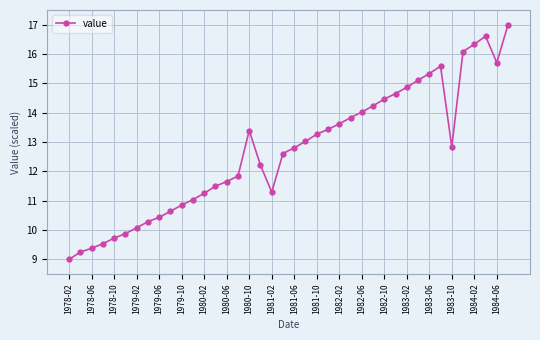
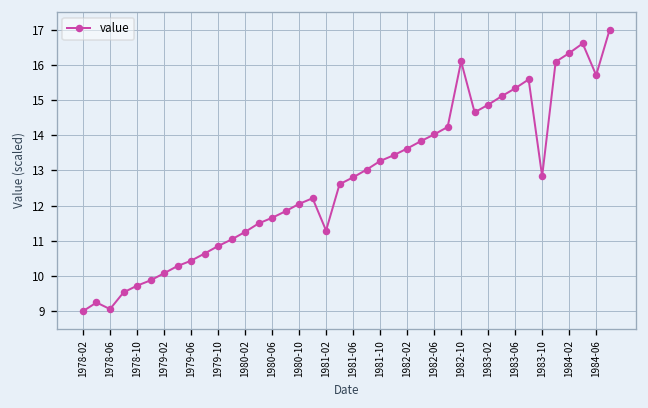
  {
    "1978-02": 9.0,
-   "1978-06": 9.4,
+   "1978-06": 9.1,
    "1978-10": 9.7,
    "1979-02": 10.1,
    "1979-06": 10.4,
    "1979-10": 10.8,
    "1980-02": 11.3,
    "1980-06": 11.7,
-   "1980-10": 13.4,
+   "1980-10": 12.0,
    "1981-02": 11.3,
    "1981-06": 12.8,
    "1981-10": 13.3,
    "1982-02": 13.6,
    "1982-06": 14.0,
-   "1982-10": 14.5,
+   "1982-10": 16.1,
    "1983-02": 14.9,
    "1983-06": 15.3,
    "1983-10": 12.8,
    "1984-02": 16.3,
    "1984-06": 15.7
  }
